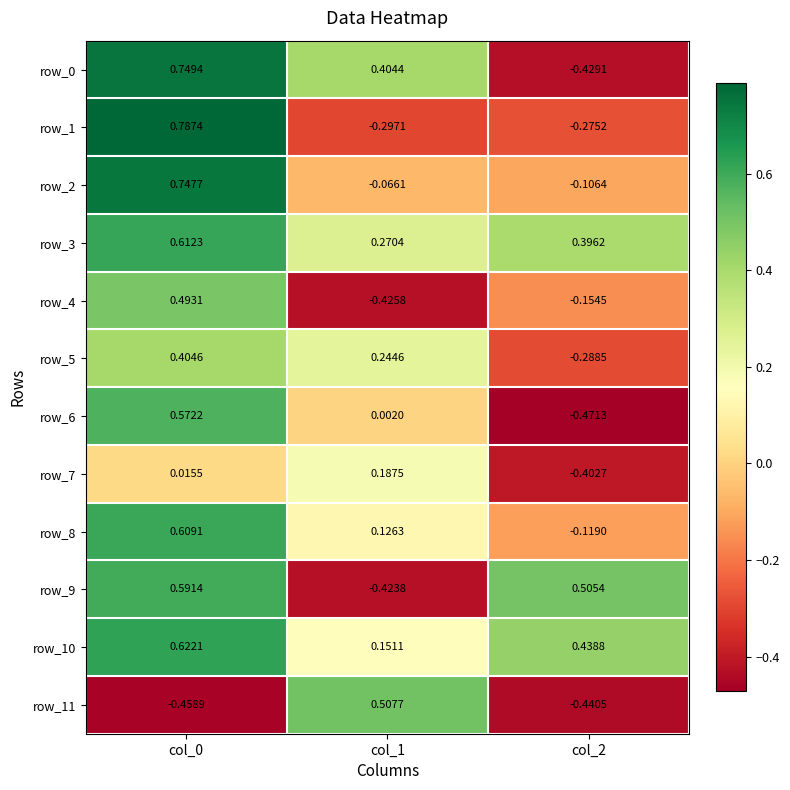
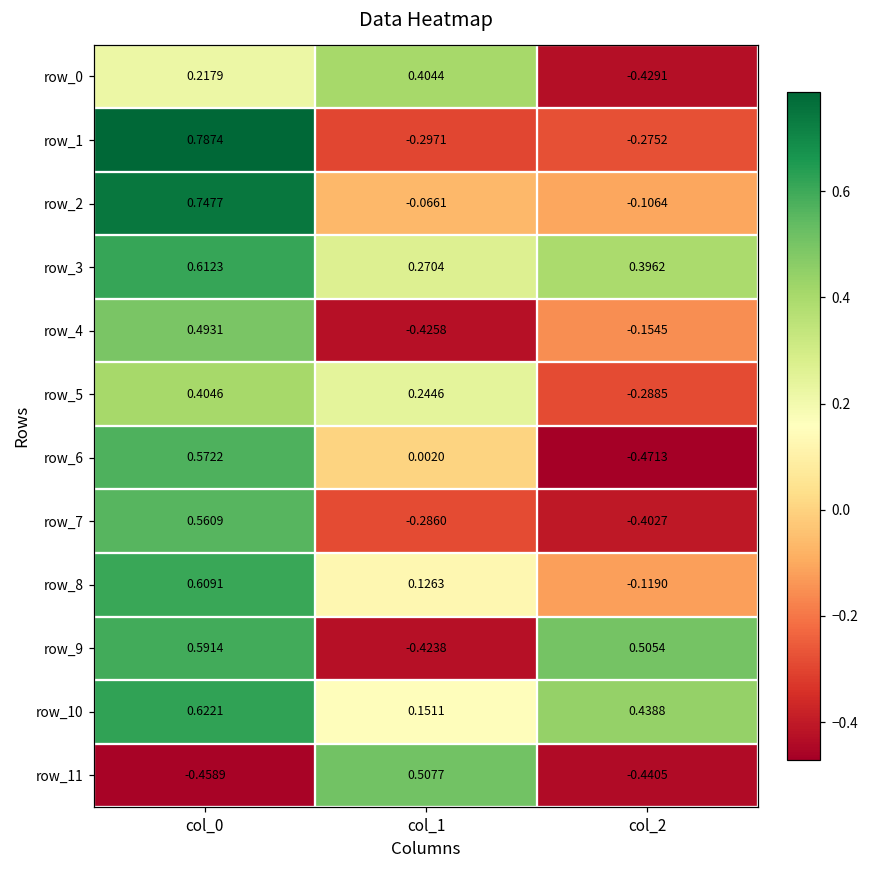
  {
    "row_0": {
-     "col_0": 0.7494,
+     "col_0": 0.2179,
      "col_1": 0.4044,
      "col_2": -0.4291
    },
    "row_1": {
      "col_0": 0.7874,
      "col_1": -0.2971,
      "col_2": -0.2752
    },
    "row_2": {
      "col_0": 0.7477,
      "col_1": -0.0661,
      "col_2": -0.1064
    },
    "row_3": {
      "col_0": 0.6123,
      "col_1": 0.2704,
      "col_2": 0.3962
    },
    "row_4": {
      "col_0": 0.4931,
      "col_1": -0.4258,
      "col_2": -0.1545
    },
    "row_5": {
      "col_0": 0.4046,
      "col_1": 0.2446,
      "col_2": -0.2885
    },
    "row_6": {
      "col_0": 0.5722,
      "col_1": 0.0020,
      "col_2": -0.4713
    },
    "row_7": {
-     "col_0": 0.0155,
-     "col_1": 0.1875,
+     "col_0": 0.5609,
+     "col_1": -0.2860,
      "col_2": -0.4027
    },
    "row_8": {
      "col_0": 0.6091,
      "col_1": 0.1263,
      "col_2": -0.1190
    },
    "row_9": {
      "col_0": 0.5914,
      "col_1": -0.4238,
      "col_2": 0.5054
    },
    "row_10": {
      "col_0": 0.6221,
      "col_1": 0.1511,
      "col_2": 0.4388
    },
    "row_11": {
      "col_0": -0.4589,
      "col_1": 0.5077,
      "col_2": -0.4405
    }
  }
